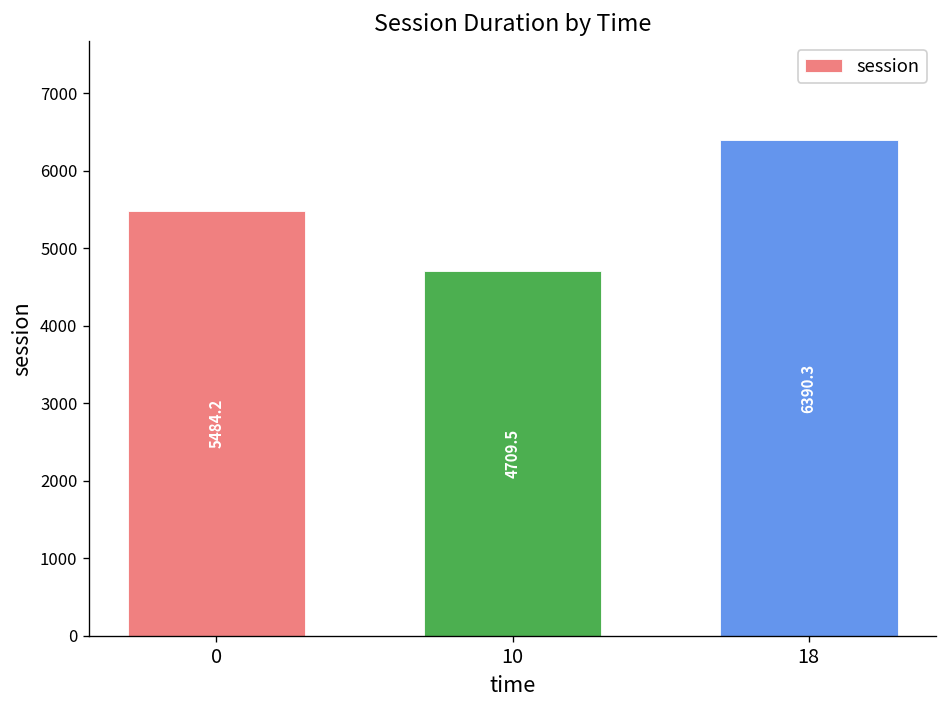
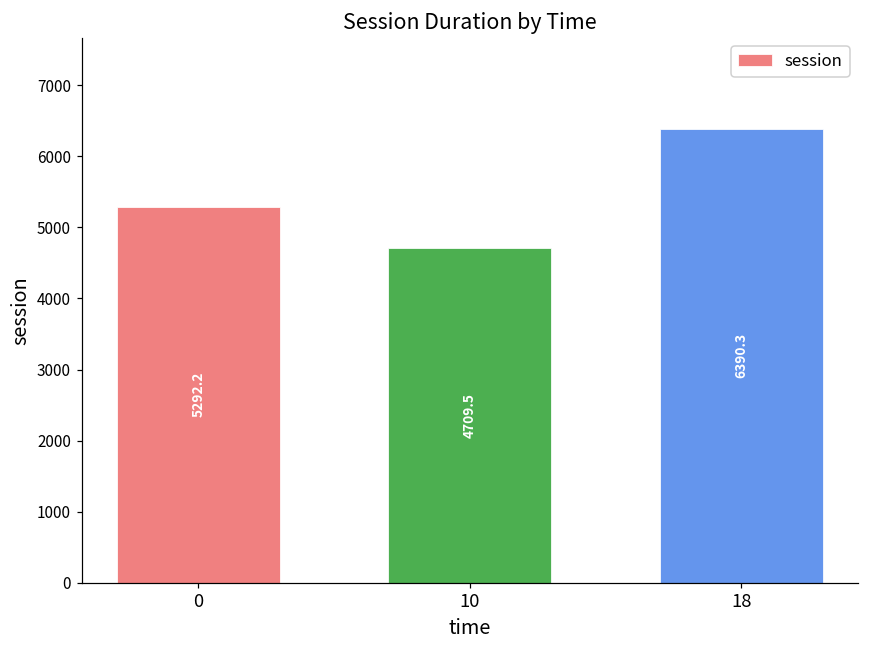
  {
-   "0": 5484.2,
+   "0": 5292.2,
    "10": 4709.5,
    "18": 6390.3
  }
